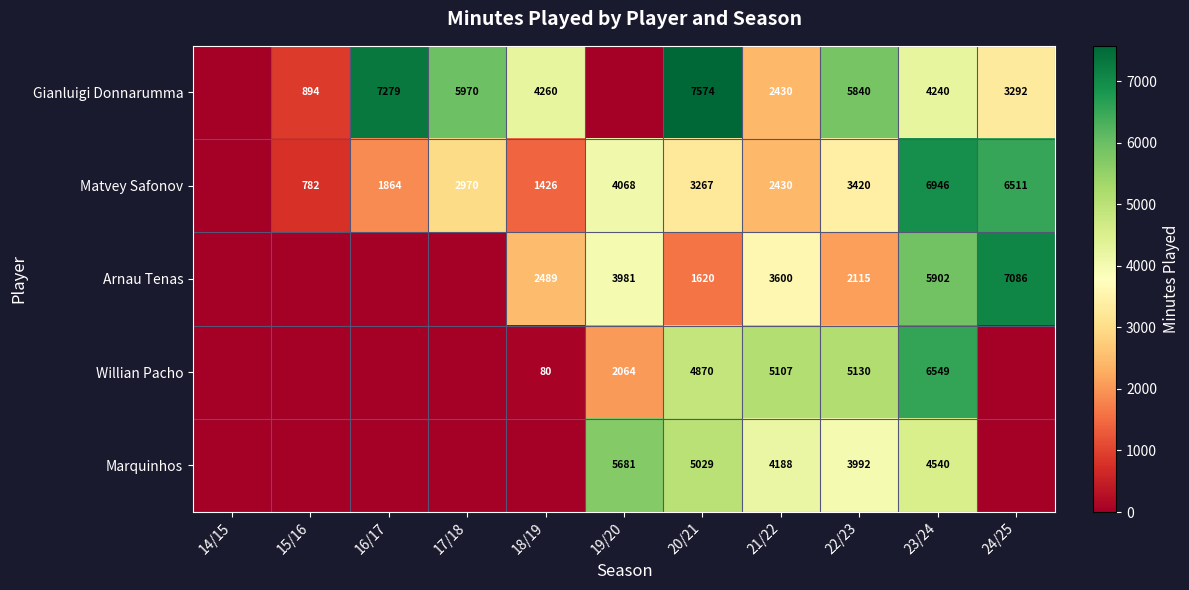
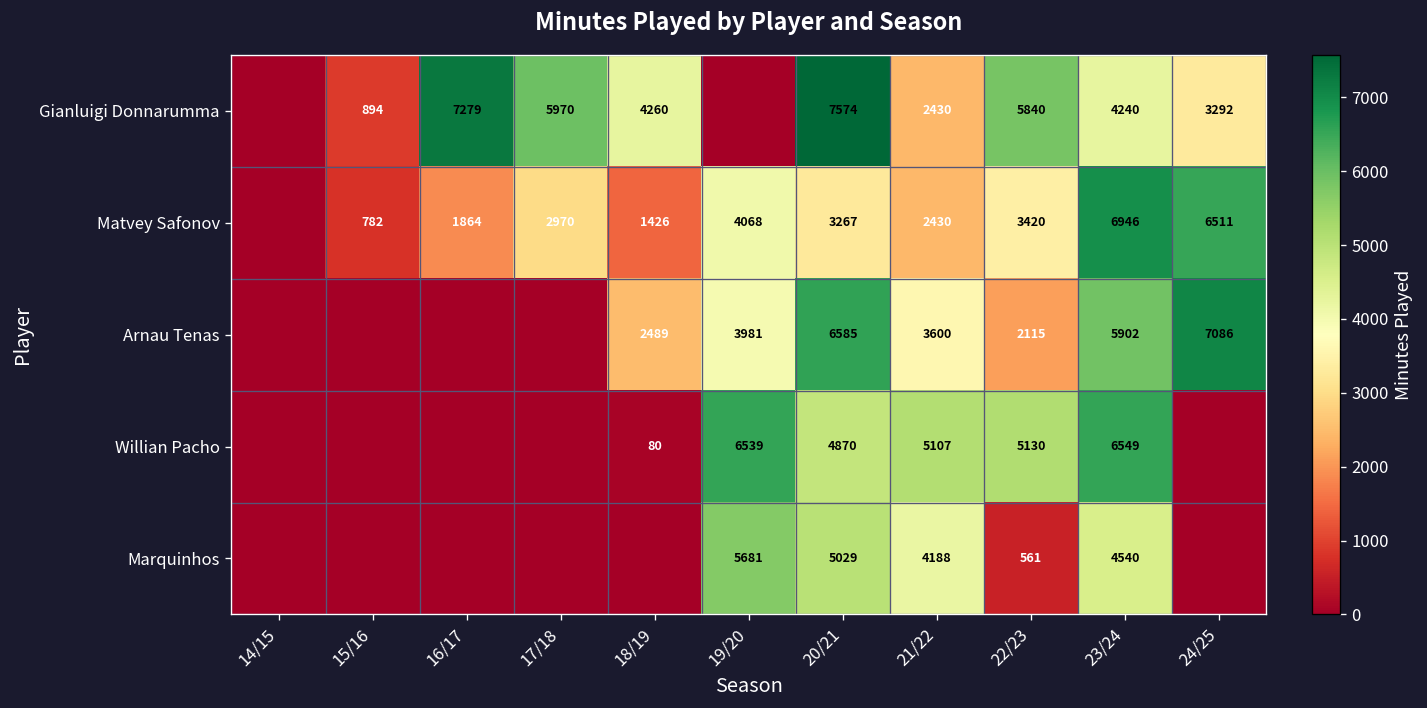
  {
    "Gianluigi Donnarumma": {
      "15/16": 894,
      "16/17": 7279,
      "17/18": 5970,
      "18/19": 4260,
      "20/21": 7574,
      "21/22": 2430,
      "22/23": 5840,
      "23/24": 4240,
      "24/25": 3292
    },
    "Matvey Safonov": {
      "15/16": 782,
      "16/17": 1864,
      "17/18": 2970,
      "18/19": 1426,
      "19/20": 4068,
      "20/21": 3267,
      "21/22": 2430,
      "22/23": 3420,
      "23/24": 6946,
      "24/25": 6511
    },
    "Arnau Tenas": {
      "18/19": 2489,
      "19/20": 3981,
-     "20/21": 1620,
+     "20/21": 6585,
      "21/22": 3600,
      "22/23": 2115,
      "23/24": 5902,
      "24/25": 7086
    },
    "Willian Pacho": {
      "18/19": 80,
-     "19/20": 2064,
+     "19/20": 6539,
      "20/21": 4870,
      "21/22": 5107,
      "22/23": 5130,
      "23/24": 6549
    },
    "Marquinhos": {
      "19/20": 5681,
      "20/21": 5029,
      "21/22": 4188,
-     "22/23": 3992,
+     "22/23": 561,
      "23/24": 4540
    }
  }
